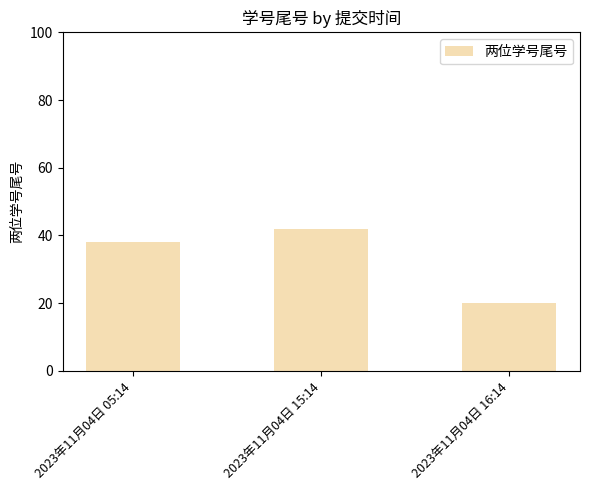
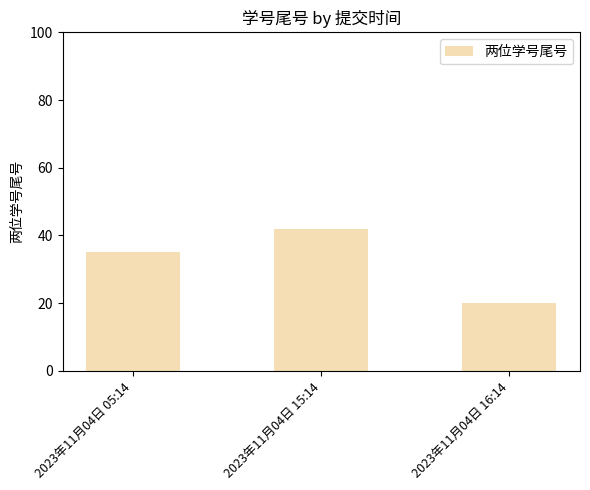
  {
-   "2023年11月04日 05:14": 38,
+   "2023年11月04日 05:14": 35,
    "2023年11月04日 15:14": 42,
    "2023年11月04日 16:14": 20
  }
